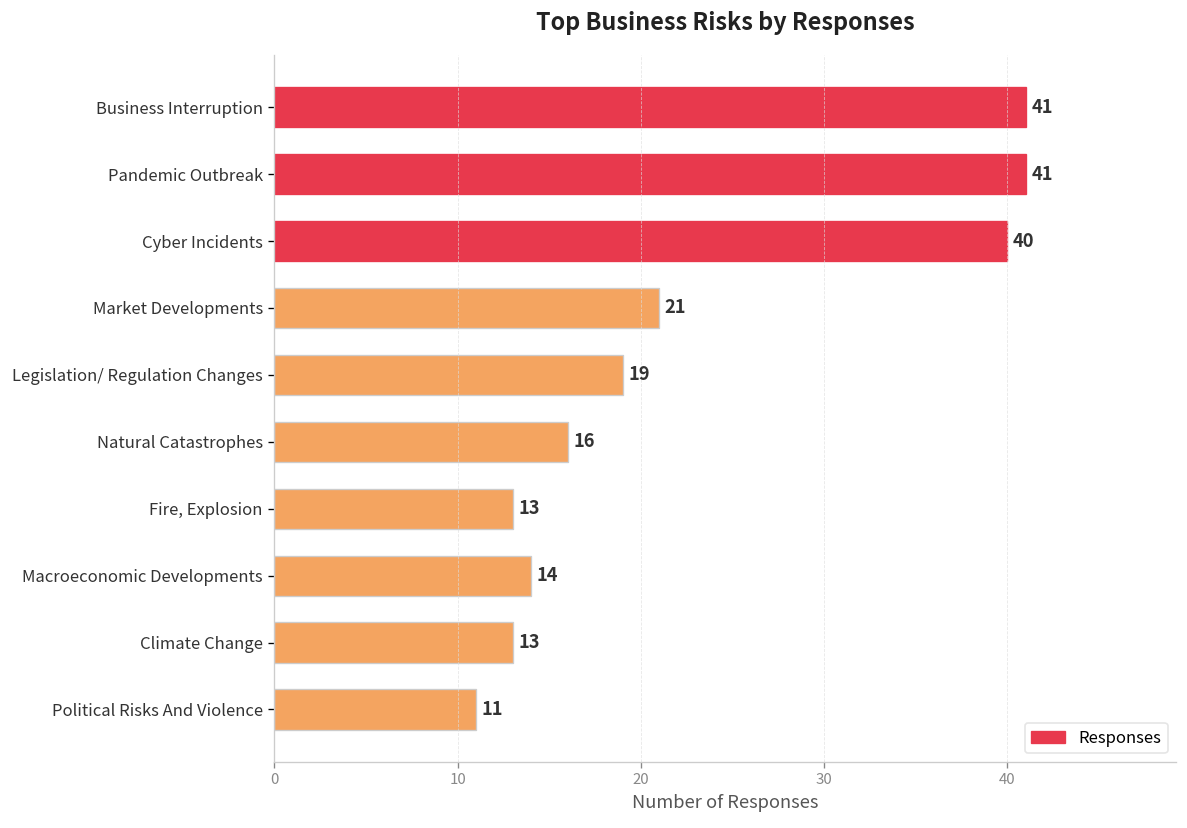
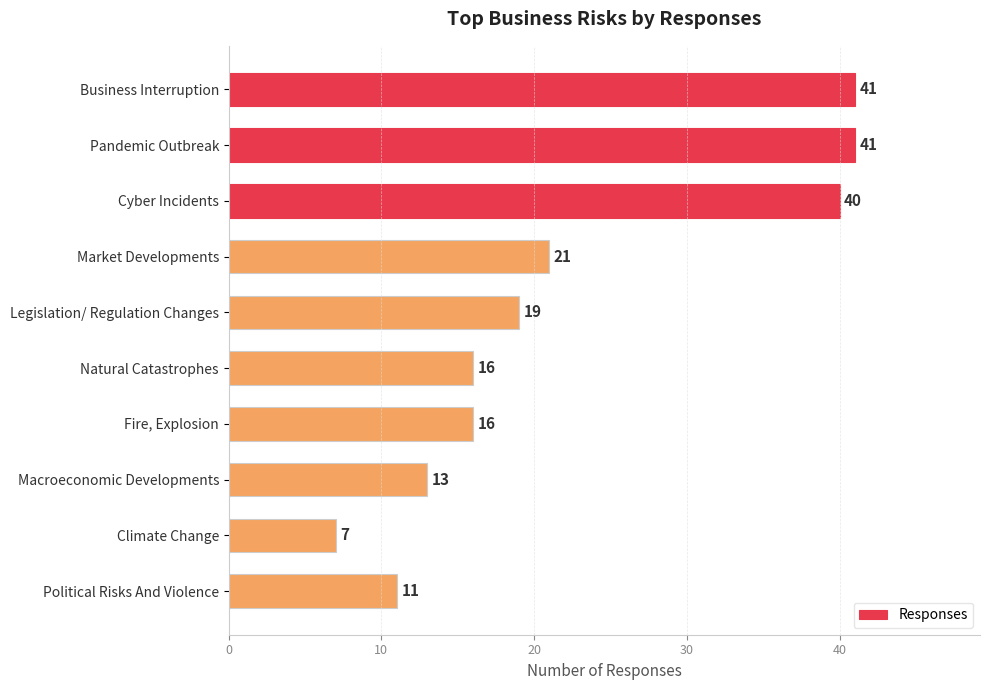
  {
    "Business Interruption": 41,
    "Pandemic Outbreak": 41,
    "Cyber Incidents": 40,
    "Market Developments": 21,
    "Legislation/ Regulation Changes": 19,
    "Natural Catastrophes": 16,
-   "Fire, Explosion": 13,
-   "Macroeconomic Developments": 14,
-   "Climate Change": 13,
+   "Fire, Explosion": 16,
+   "Macroeconomic Developments": 13,
+   "Climate Change": 7,
    "Political Risks And Violence": 11
  }
